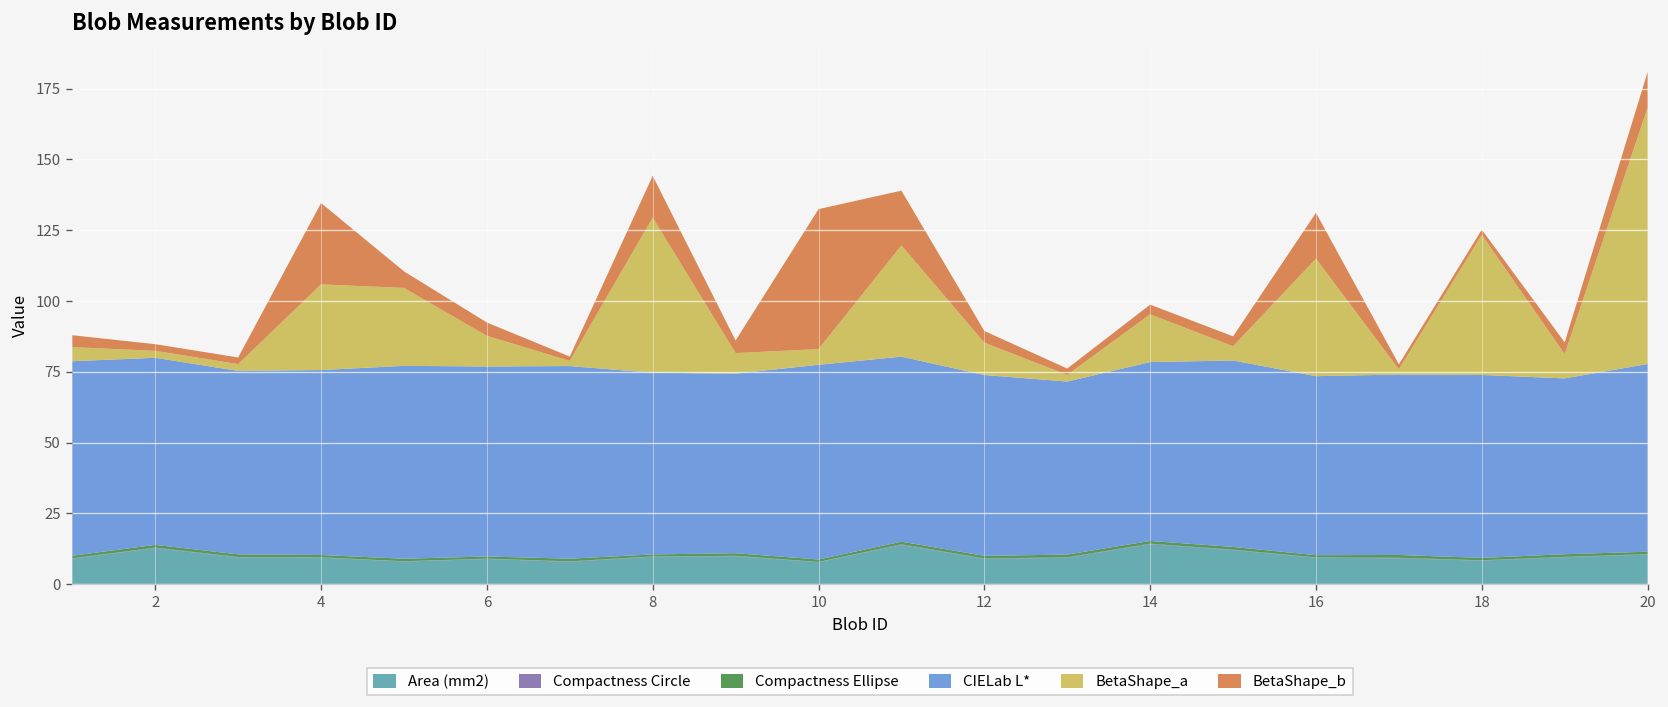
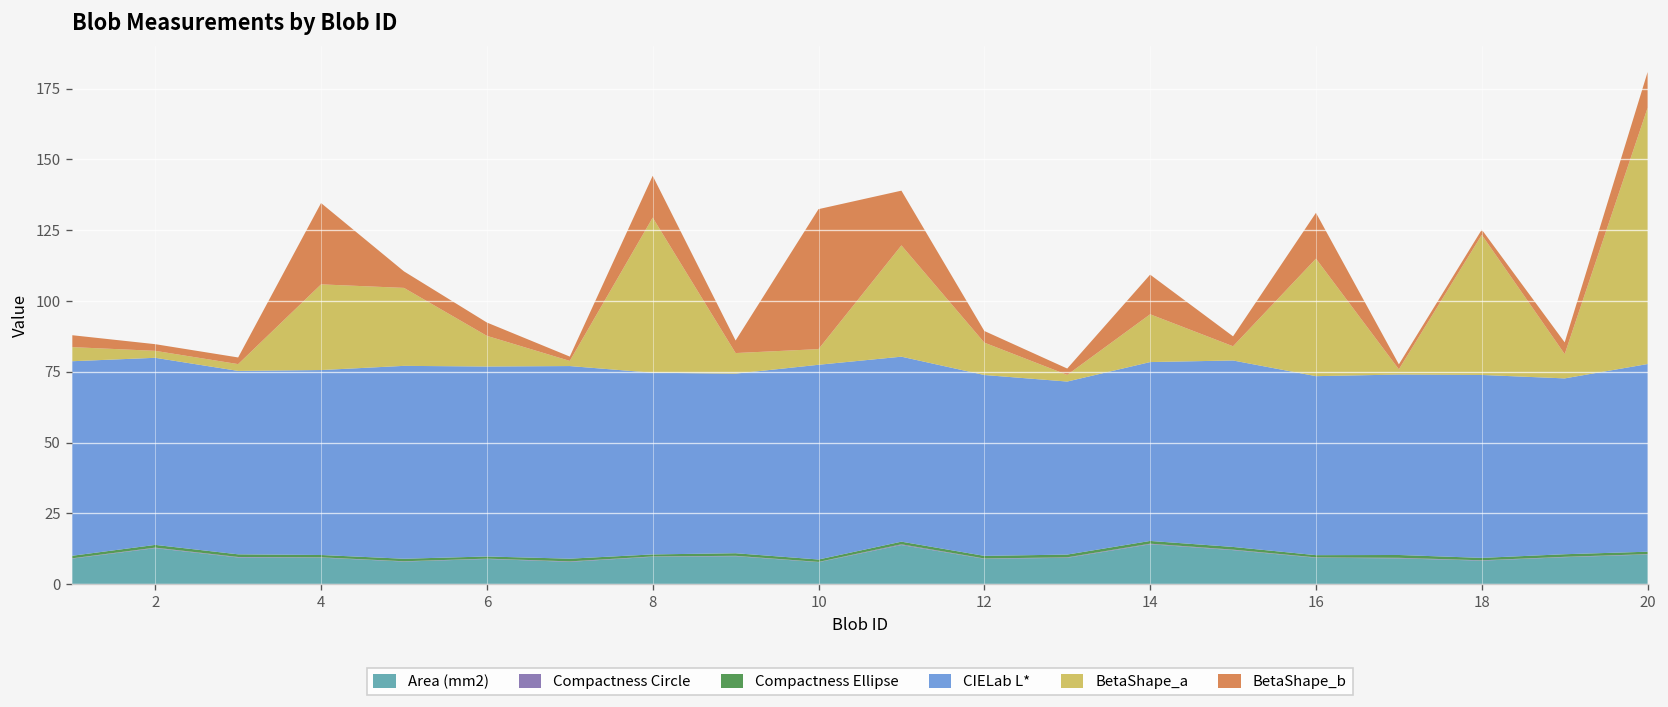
  {
    "BetaShape_a": {
      "2": 2,
      "4": 30,
      "6": 11,
      "8": 55,
      "10": 6,
      "12": 11,
      "14": 17,
      "16": 41,
      "18": 49,
      "20": 90
    },
    "BetaShape_b": {
      "2": 2,
      "4": 29,
      "6": 5,
      "8": 15,
      "10": 49,
      "12": 4,
-     "14": 3,
+     "14": 14,
      "16": 16,
      "18": 2,
      "20": 13
    }
  }
